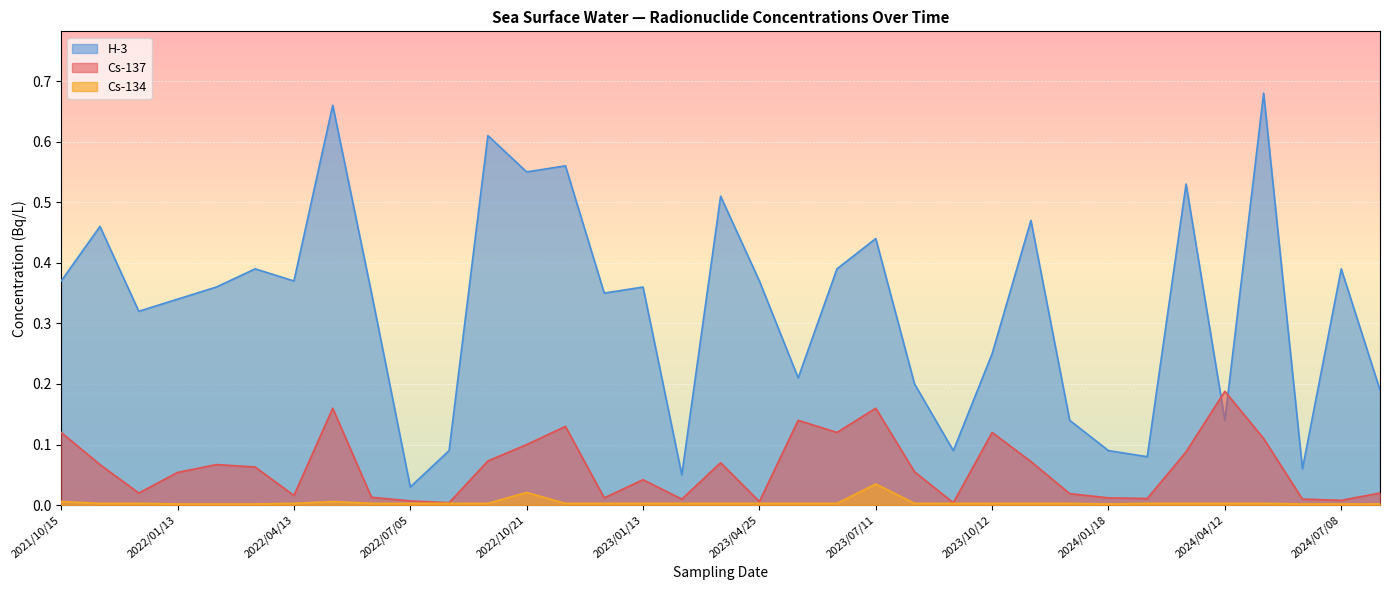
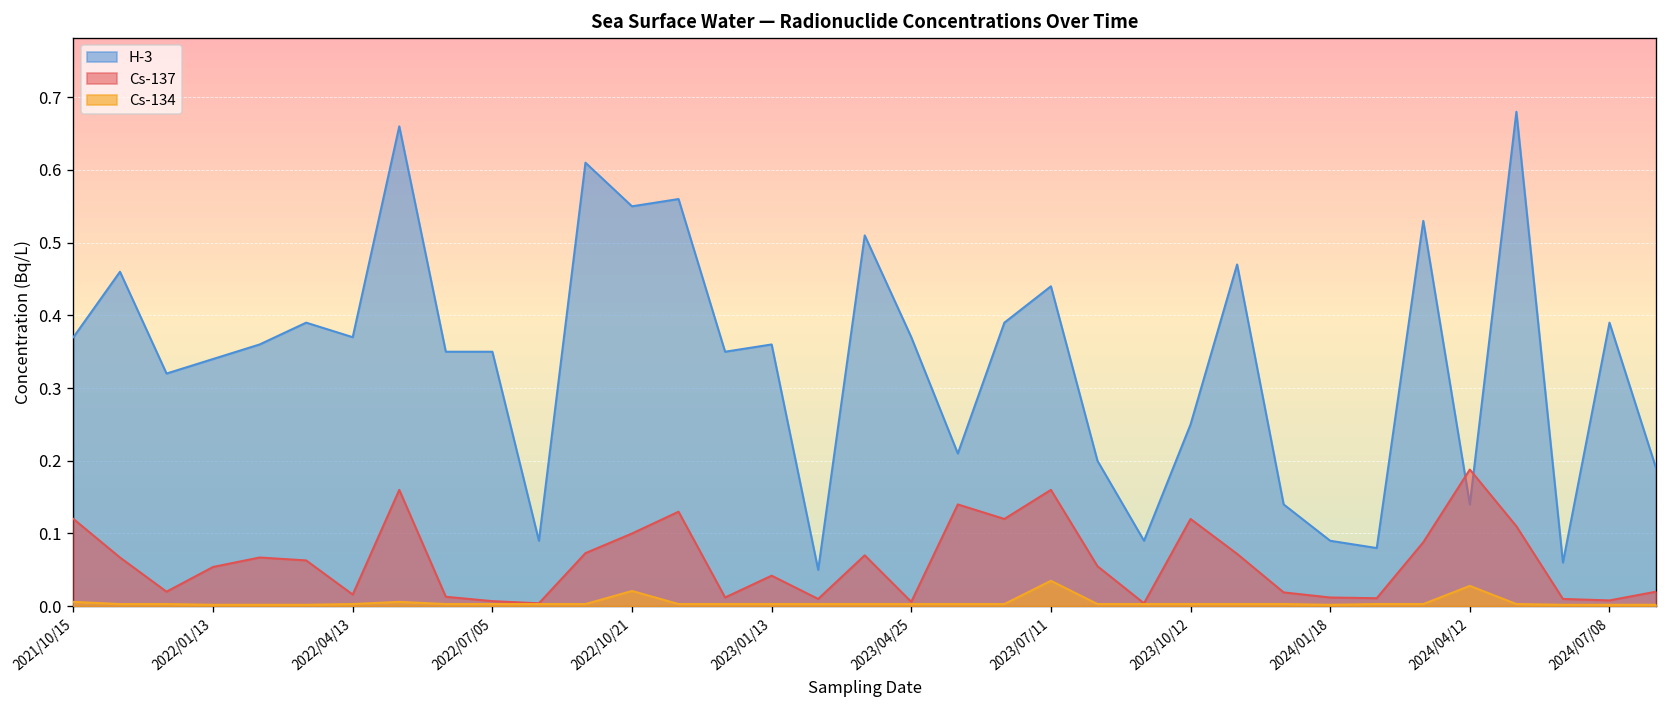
  {
    "H-3": {
      "2021/10/15": 0.37,
      "2022/01/13": 0.34,
      "2022/04/13": 0.37,
-     "2022/07/05": 0.03,
+     "2022/07/05": 0.35,
      "2022/10/21": 0.55,
      "2023/01/13": 0.36,
      "2023/04/25": 0.37,
      "2023/07/11": 0.44,
      "2023/10/12": 0.25,
      "2024/01/18": 0.09,
      "2024/04/12": 0.14,
      "2024/07/08": 0.39
    },
    "Cs-137": {
      "2021/10/15": 0.12,
      "2022/01/13": 0.05,
      "2022/04/13": 0.02,
      "2022/10/21": 0.10,
      "2023/01/13": 0.04,
      "2023/07/11": 0.16,
      "2023/10/12": 0.12,
      "2024/01/18": 0.01,
      "2024/04/12": 0.19,
      "2024/07/08": 0.01
    },
    "Cs-134": {
      "2021/10/15": 0.01,
      "2022/01/13": 0.00,
      "2022/04/13": 0.00,
      "2022/10/21": 0.02,
      "2023/01/13": 0.00,
      "2023/07/11": 0.04,
      "2023/10/12": 0.00,
      "2024/01/18": 0.00,
-     "2024/04/12": 0.00,
+     "2024/04/12": 0.03,
      "2024/07/08": 0.00
    }
  }
